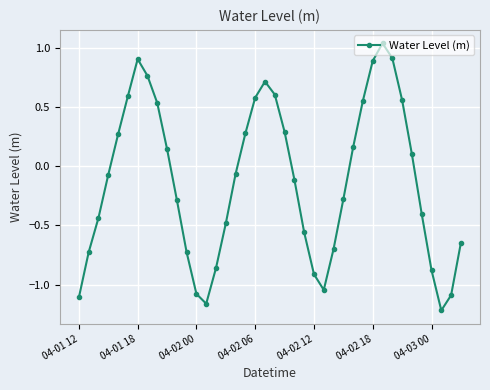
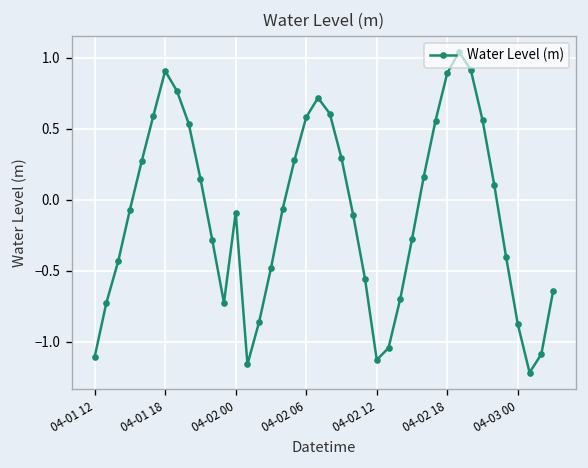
  {
    "04-01 12": -1.11,
    "04-01 18": 0.91,
-   "04-02 00": -1.08,
+   "04-02 00": -0.09,
    "04-02 06": 0.58,
-   "04-02 12": -0.91,
+   "04-02 12": -1.13,
    "04-02 18": 0.89,
    "04-03 00": -0.88
  }
